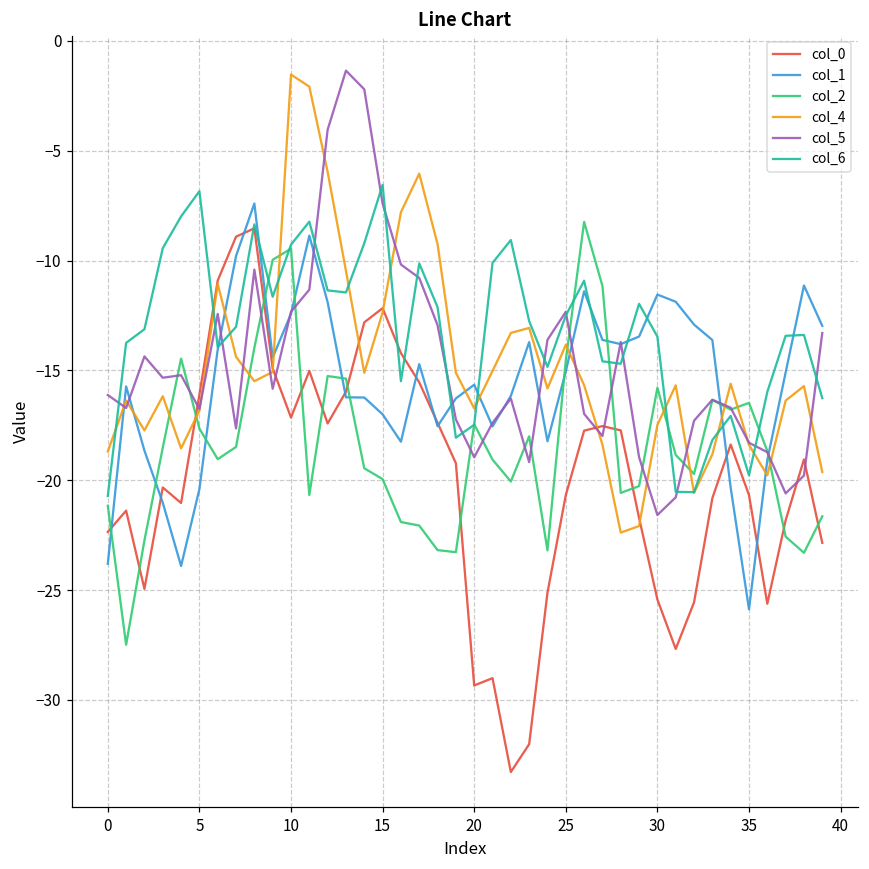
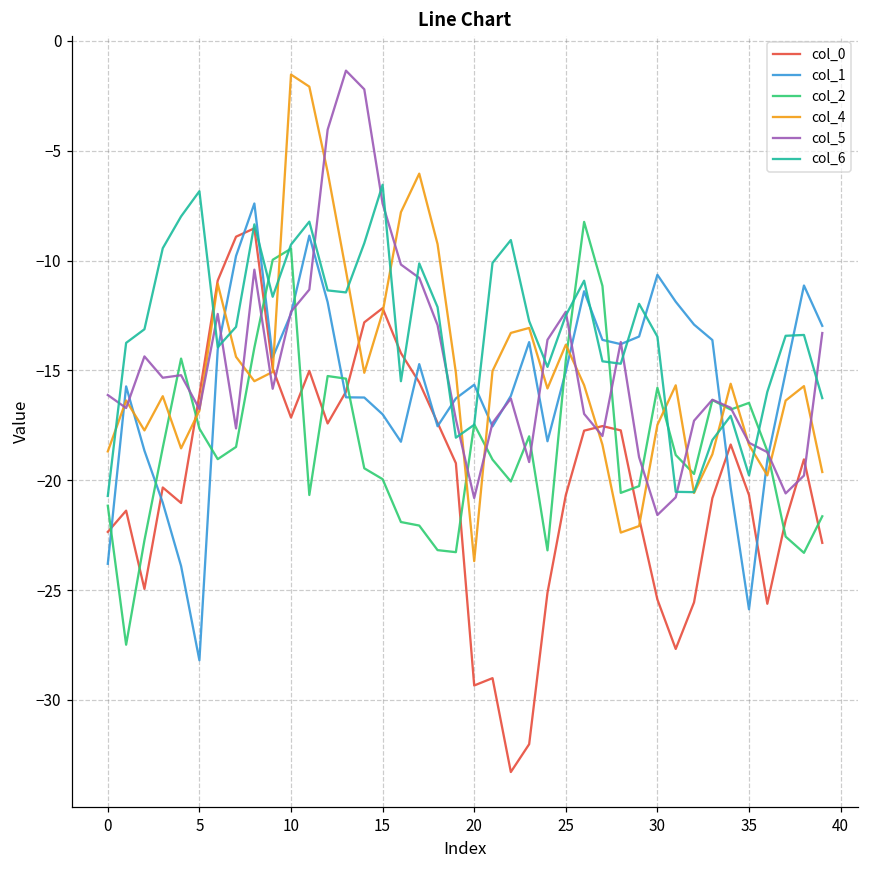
  {
    "col_0": {
      "0": -22.4,
      "5": -16.1,
      "10": -17.1,
      "15": -12.2,
      "20": -29.3,
      "25": -20.7,
      "30": -25.4,
      "35": -20.7
    },
    "col_1": {
      "0": -23.8,
-     "5": -20.4,
+     "5": -28.2,
      "15": -17.0,
      "20": -15.7,
      "25": -15.0,
-     "30": -11.5,
+     "30": -10.6,
      "35": -25.9
    },
    "col_4": {
      "0": -18.7,
      "10": -1.5,
      "15": -12.4,
-     "20": -16.7,
+     "20": -23.7,
      "25": -13.8,
      "30": -17.5
    },
    "col_5": {
      "0": -16.1,
      "15": -7.4,
-     "20": -19.0,
+     "20": -20.8,
      "25": -12.3,
      "30": -21.6
    }
  }
